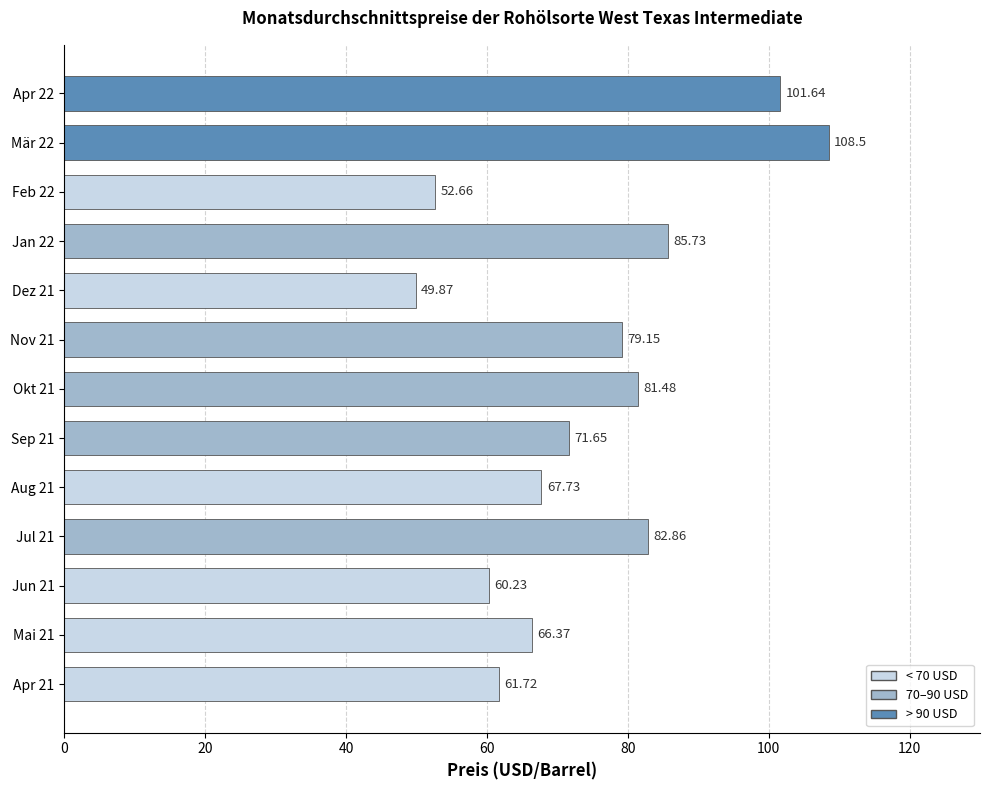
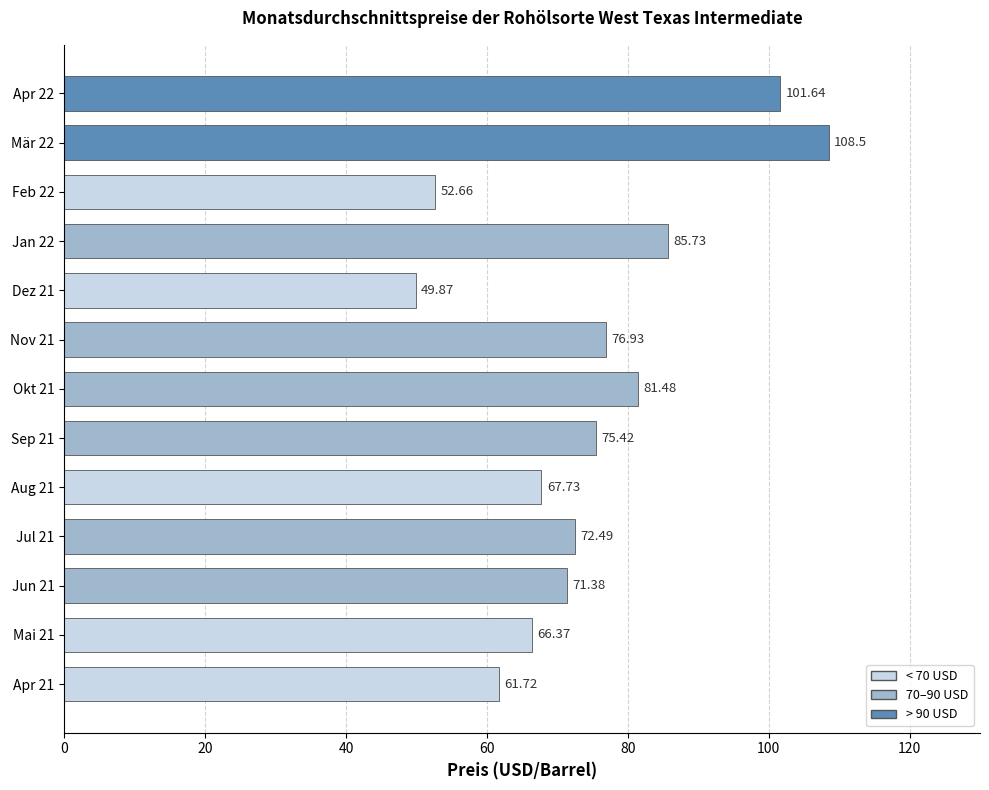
  {
    "Apr 22": 101.64,
    "Mär 22": 108.5,
    "Feb 22": 52.66,
    "Jan 22": 85.73,
    "Dez 21": 49.87,
-   "Nov 21": 79.15,
+   "Nov 21": 76.93,
    "Okt 21": 81.48,
-   "Sep 21": 71.65,
+   "Sep 21": 75.42,
    "Aug 21": 67.73,
-   "Jul 21": 82.86,
-   "Jun 21": 60.23,
+   "Jul 21": 72.49,
+   "Jun 21": 71.38,
    "Mai 21": 66.37,
    "Apr 21": 61.72
  }
